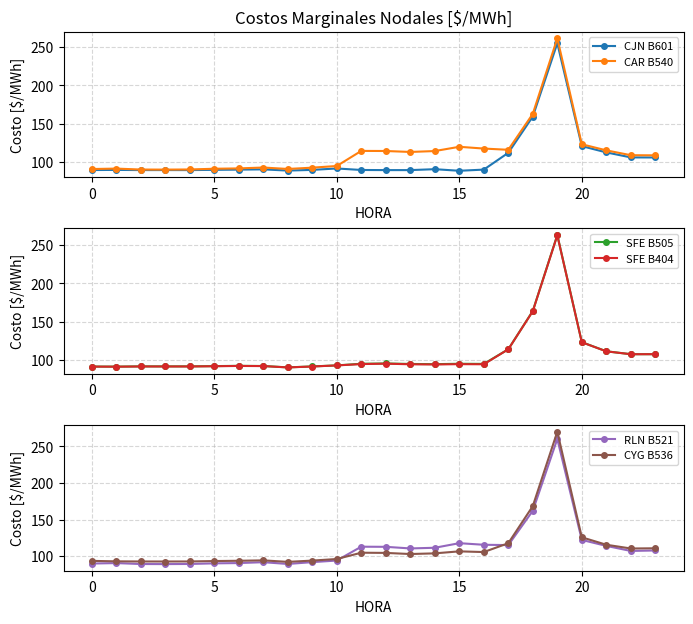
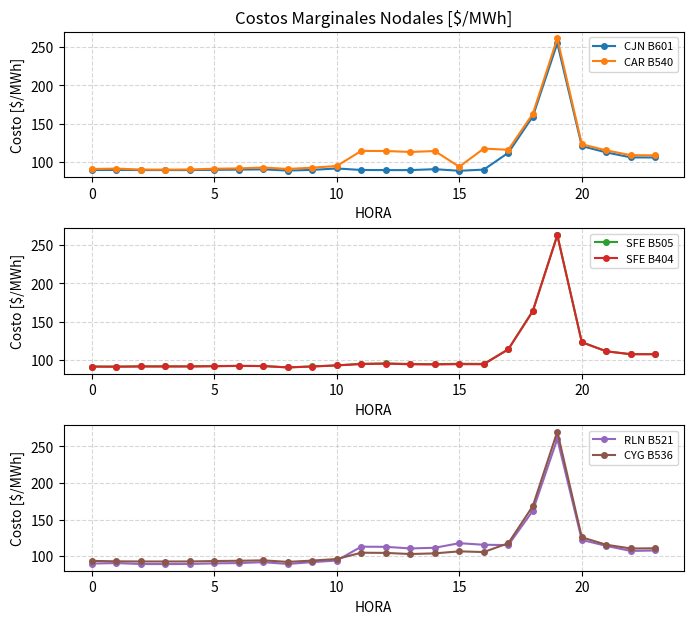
  {
    "Costos Marginales Nodales [$/MWh]": {
      "CJN B601": {
        "15": 90
      },
      "CAR B540": {
-       "15": 120
+       "15": 90
      }
    }
  }
